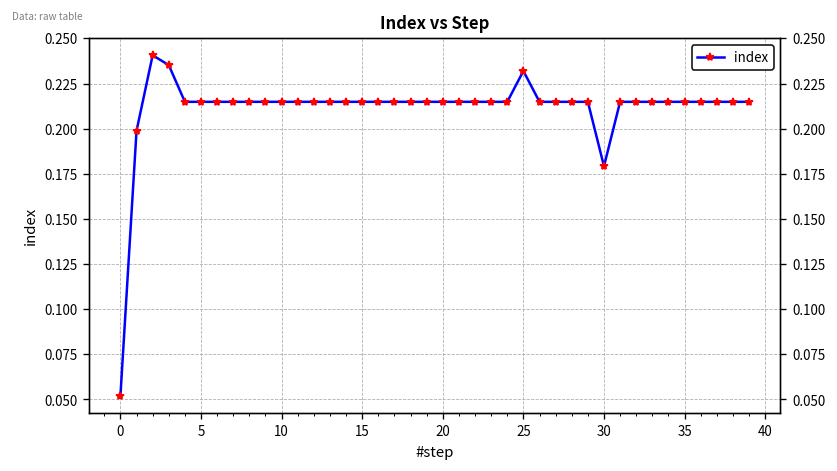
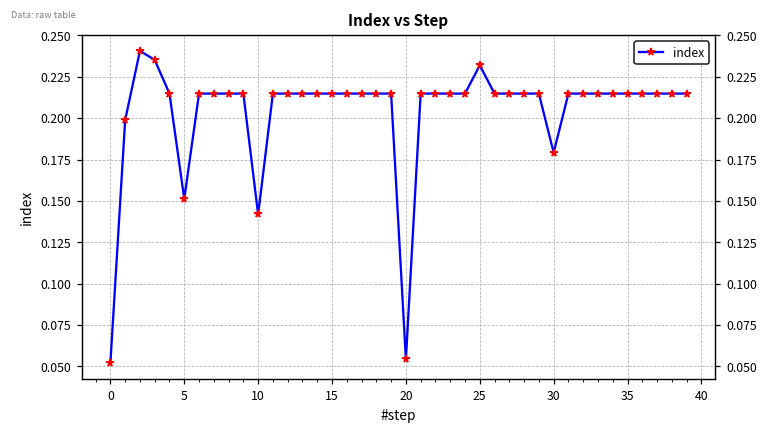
  {
    "0": 0.052,
-   "5": 0.215,
-   "10": 0.215,
+   "5": 0.151,
+   "10": 0.142,
    "15": 0.215,
-   "20": 0.215,
+   "20": 0.054,
    "25": 0.232,
    "30": 0.179,
    "35": 0.215
  }
